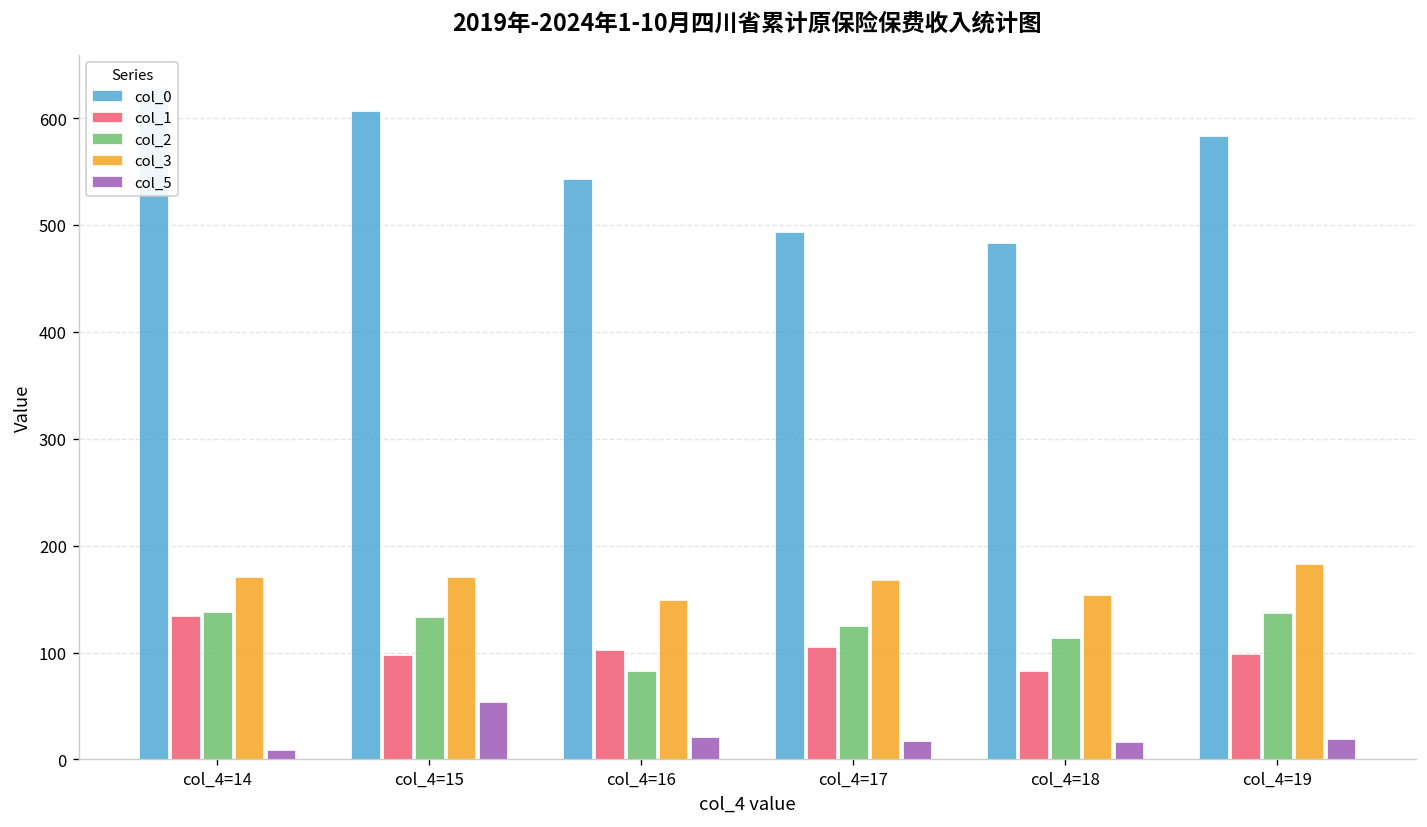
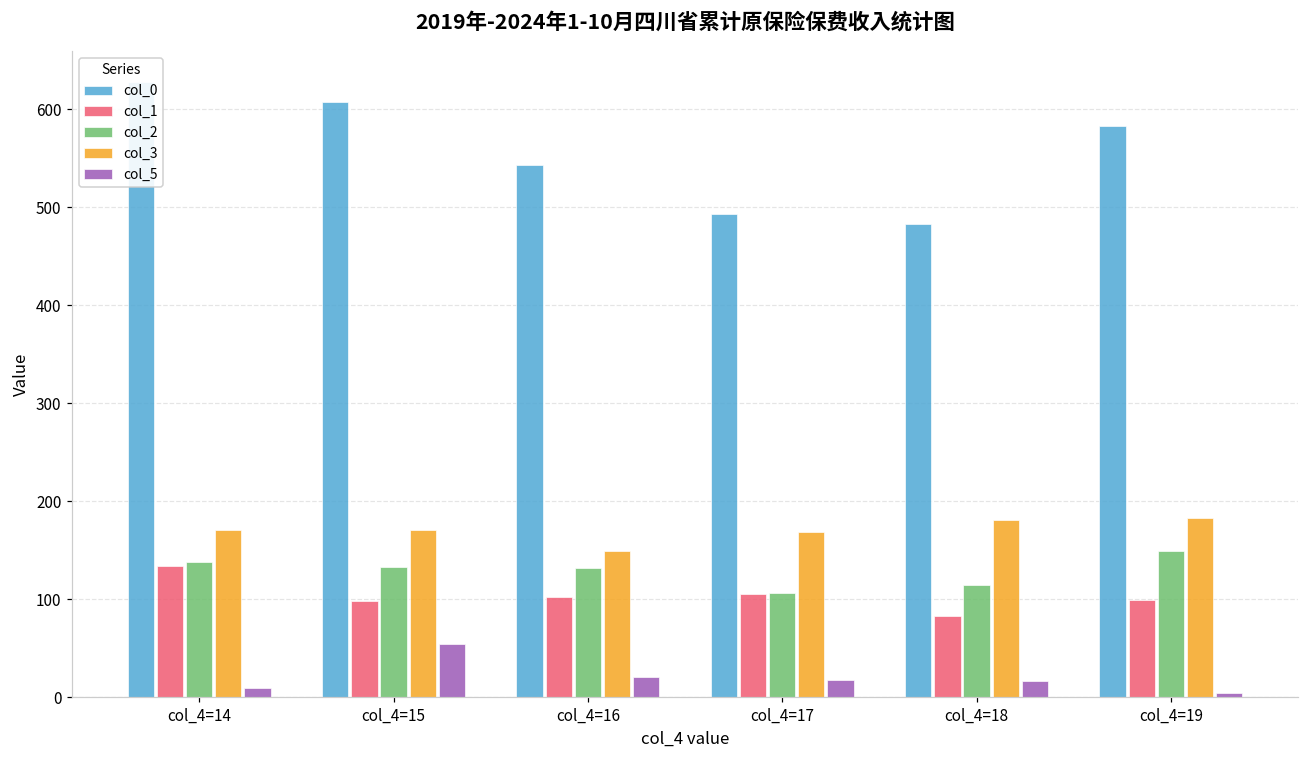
  {
    "col_0": {
      "col_4=15": 610,
      "col_4=16": 540,
      "col_4=17": 490,
      "col_4=18": 480,
      "col_4=19": 580
    },
    "col_1": {
      "col_4=14": 130,
      "col_4=15": 100,
      "col_4=16": 100,
      "col_4=17": 110,
      "col_4=18": 80,
      "col_4=19": 100
    },
    "col_2": {
      "col_4=14": 140,
      "col_4=15": 130,
-     "col_4=16": 80,
-     "col_4=17": 130,
+     "col_4=16": 130,
+     "col_4=17": 110,
      "col_4=18": 110,
-     "col_4=19": 140
+     "col_4=19": 150
    },
    "col_3": {
      "col_4=14": 170,
      "col_4=15": 170,
      "col_4=16": 150,
      "col_4=17": 170,
-     "col_4=18": 150,
+     "col_4=18": 180,
      "col_4=19": 180
    },
    "col_5": {
      "col_4=14": 10,
      "col_4=15": 50,
      "col_4=16": 20,
      "col_4=17": 20,
      "col_4=18": 20,
-     "col_4=19": 20
+     "col_4=19": 0
    }
  }
